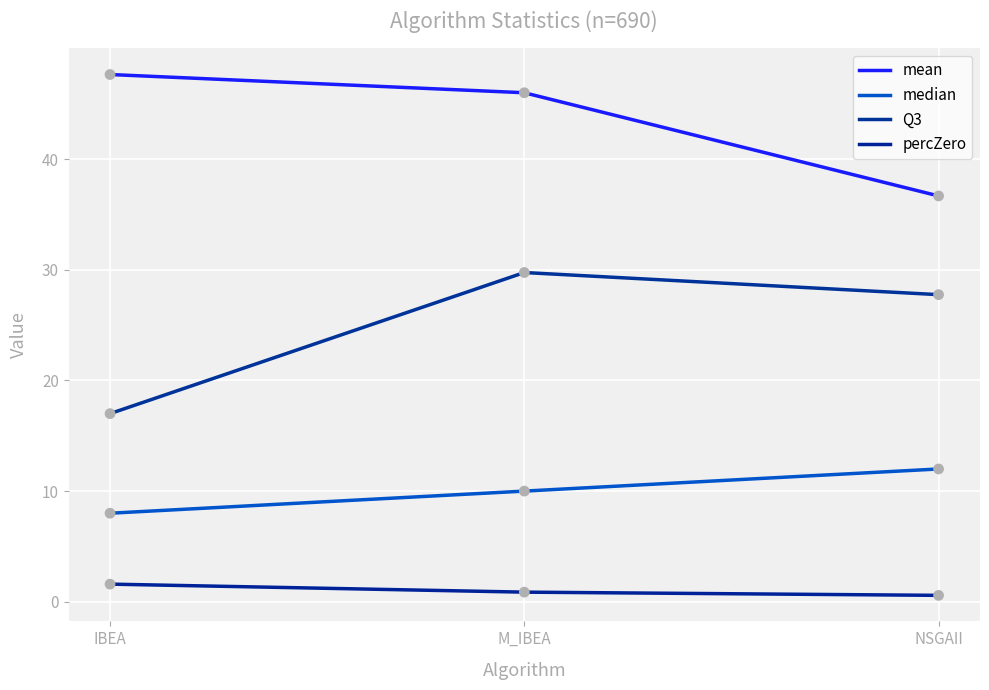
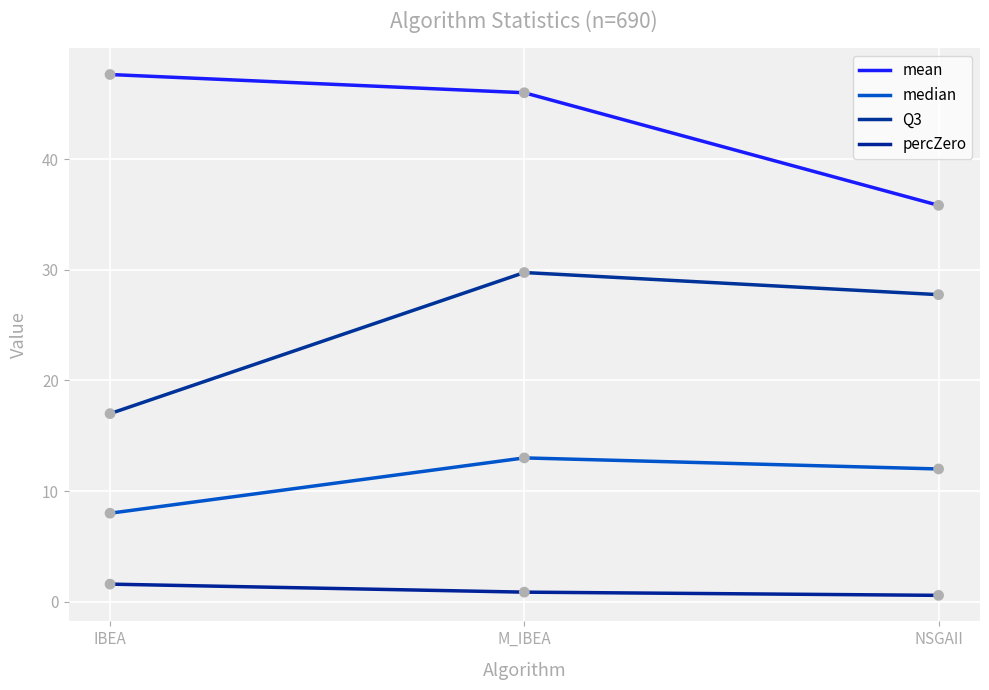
  {
    "mean": {
      "IBEA": 47.6,
      "M_IBEA": 46.0,
-     "NSGAII": 36.7
+     "NSGAII": 35.8
    },
    "median": {
      "IBEA": 8,
-     "M_IBEA": 10,
+     "M_IBEA": 13,
      "NSGAII": 12
    }
  }
